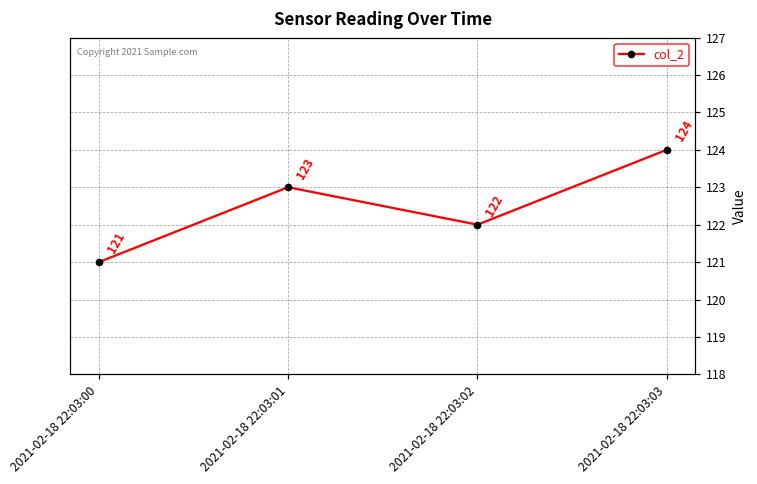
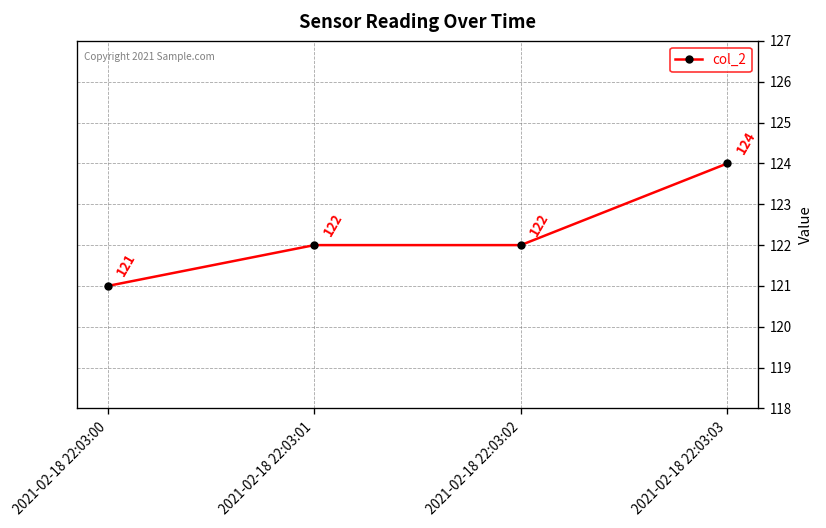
  {
    "2021-02-18 22:03:00": 121,
-   "2021-02-18 22:03:01": 123,
+   "2021-02-18 22:03:01": 122,
    "2021-02-18 22:03:02": 122,
    "2021-02-18 22:03:03": 124
  }
